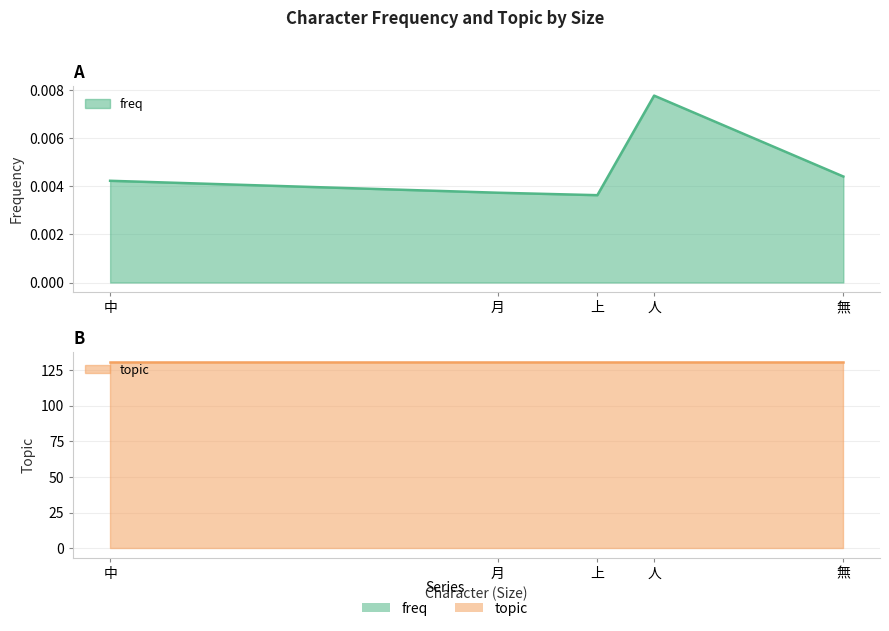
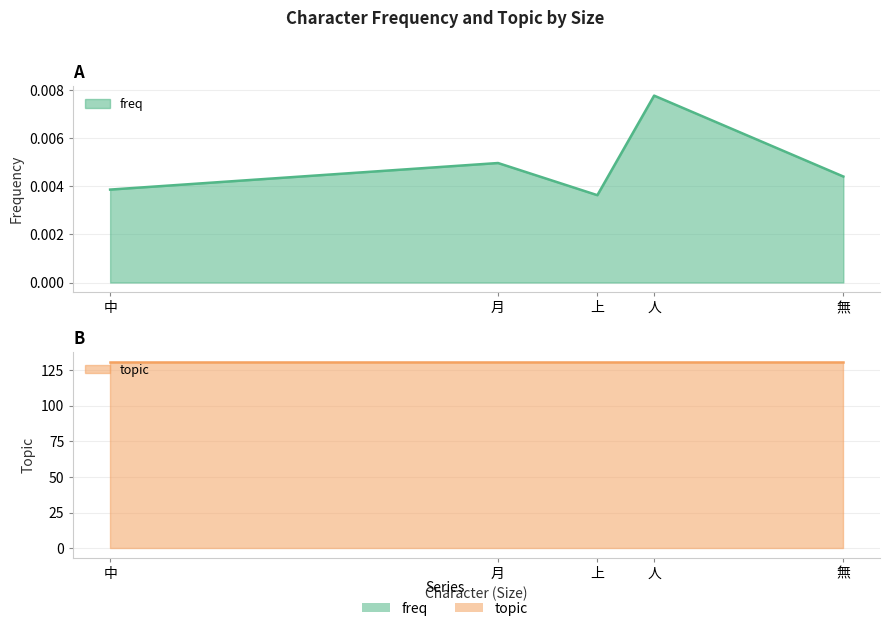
  {
    "A": {
-     "中": 0.0042,
-     "月": 0.0037,
+     "中": 0.0039,
+     "月": 0.0050,
      "上": 0.0036,
      "人": 0.0078,
      "無": 0.0044
    },
    "B": {
      "中": 131,
      "月": 131,
      "上": 131,
      "人": 131,
      "無": 131
    }
  }
